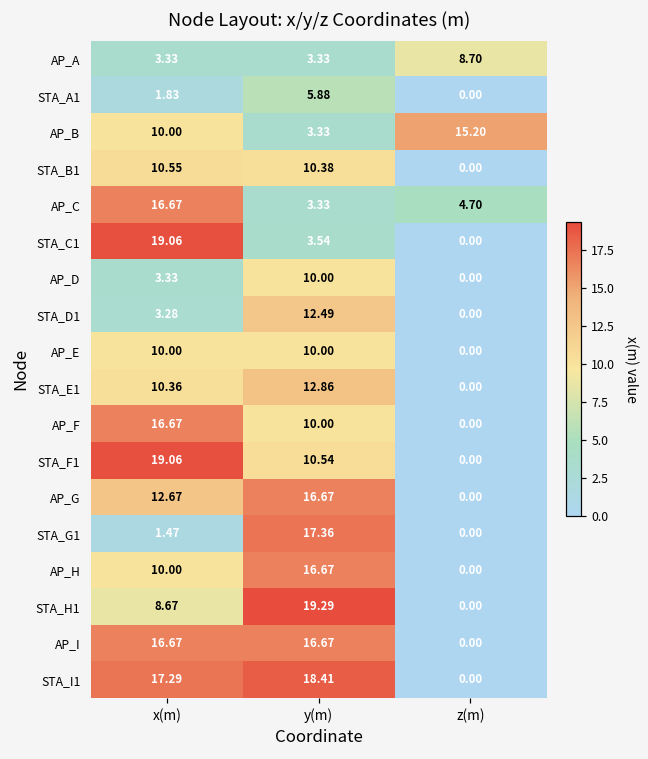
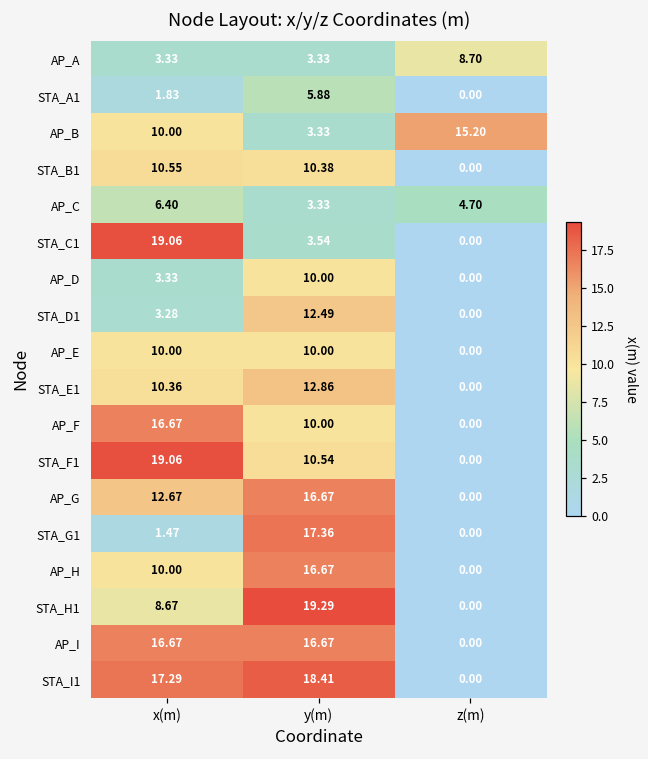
  {
    "AP_A": {
      "x(m)": 3.33,
      "y(m)": 3.33,
      "z(m)": 8.70
    },
    "STA_A1": {
      "x(m)": 1.83,
      "y(m)": 5.88,
      "z(m)": 0.00
    },
    "AP_B": {
      "x(m)": 10.00,
      "y(m)": 3.33,
      "z(m)": 15.20
    },
    "STA_B1": {
      "x(m)": 10.55,
      "y(m)": 10.38,
      "z(m)": 0.00
    },
    "AP_C": {
-     "x(m)": 16.67,
+     "x(m)": 6.40,
      "y(m)": 3.33,
      "z(m)": 4.70
    },
    "STA_C1": {
      "x(m)": 19.06,
      "y(m)": 3.54,
      "z(m)": 0.00
    },
    "AP_D": {
      "x(m)": 3.33,
      "y(m)": 10.00,
      "z(m)": 0.00
    },
    "STA_D1": {
      "x(m)": 3.28,
      "y(m)": 12.49,
      "z(m)": 0.00
    },
    "AP_E": {
      "x(m)": 10.00,
      "y(m)": 10.00,
      "z(m)": 0.00
    },
    "STA_E1": {
      "x(m)": 10.36,
      "y(m)": 12.86,
      "z(m)": 0.00
    },
    "AP_F": {
      "x(m)": 16.67,
      "y(m)": 10.00,
      "z(m)": 0.00
    },
    "STA_F1": {
      "x(m)": 19.06,
      "y(m)": 10.54,
      "z(m)": 0.00
    },
    "AP_G": {
      "x(m)": 12.67,
      "y(m)": 16.67,
      "z(m)": 0.00
    },
    "STA_G1": {
      "x(m)": 1.47,
      "y(m)": 17.36,
      "z(m)": 0.00
    },
    "AP_H": {
      "x(m)": 10.00,
      "y(m)": 16.67,
      "z(m)": 0.00
    },
    "STA_H1": {
      "x(m)": 8.67,
      "y(m)": 19.29,
      "z(m)": 0.00
    },
    "AP_I": {
      "x(m)": 16.67,
      "y(m)": 16.67,
      "z(m)": 0.00
    },
    "STA_I1": {
      "x(m)": 17.29,
      "y(m)": 18.41,
      "z(m)": 0.00
    }
  }
